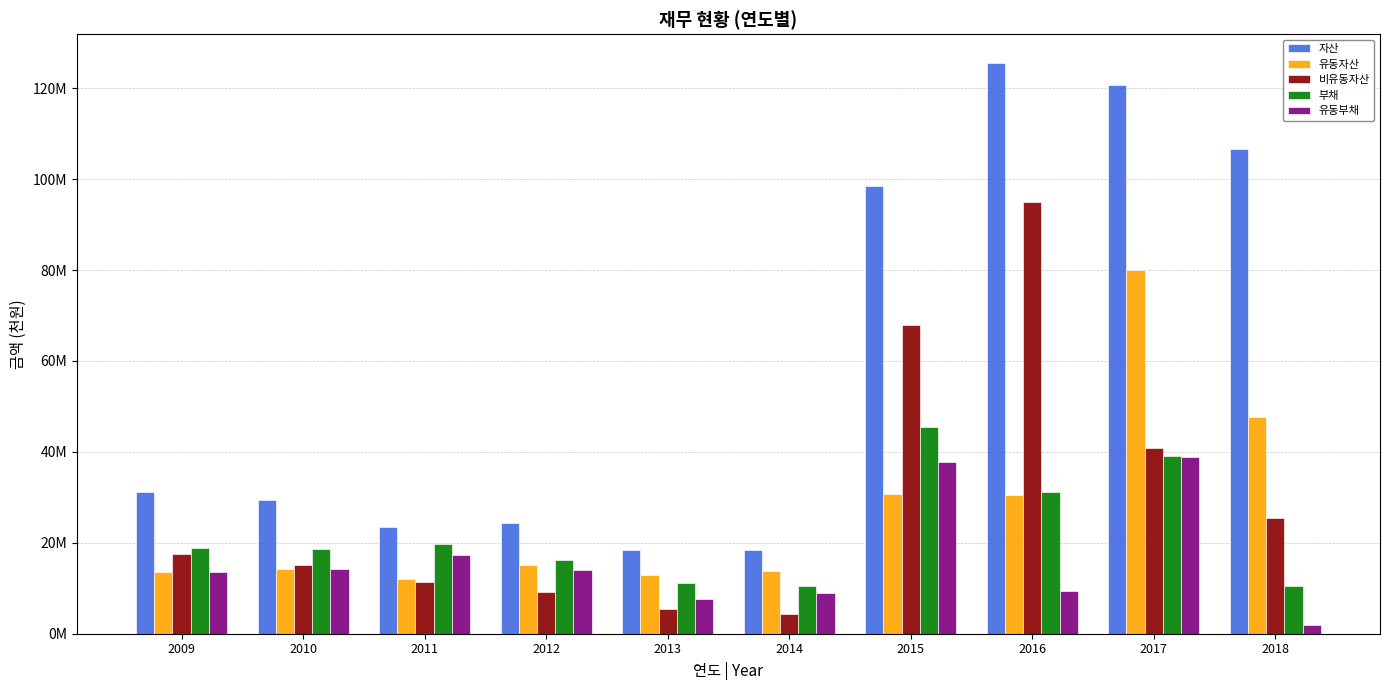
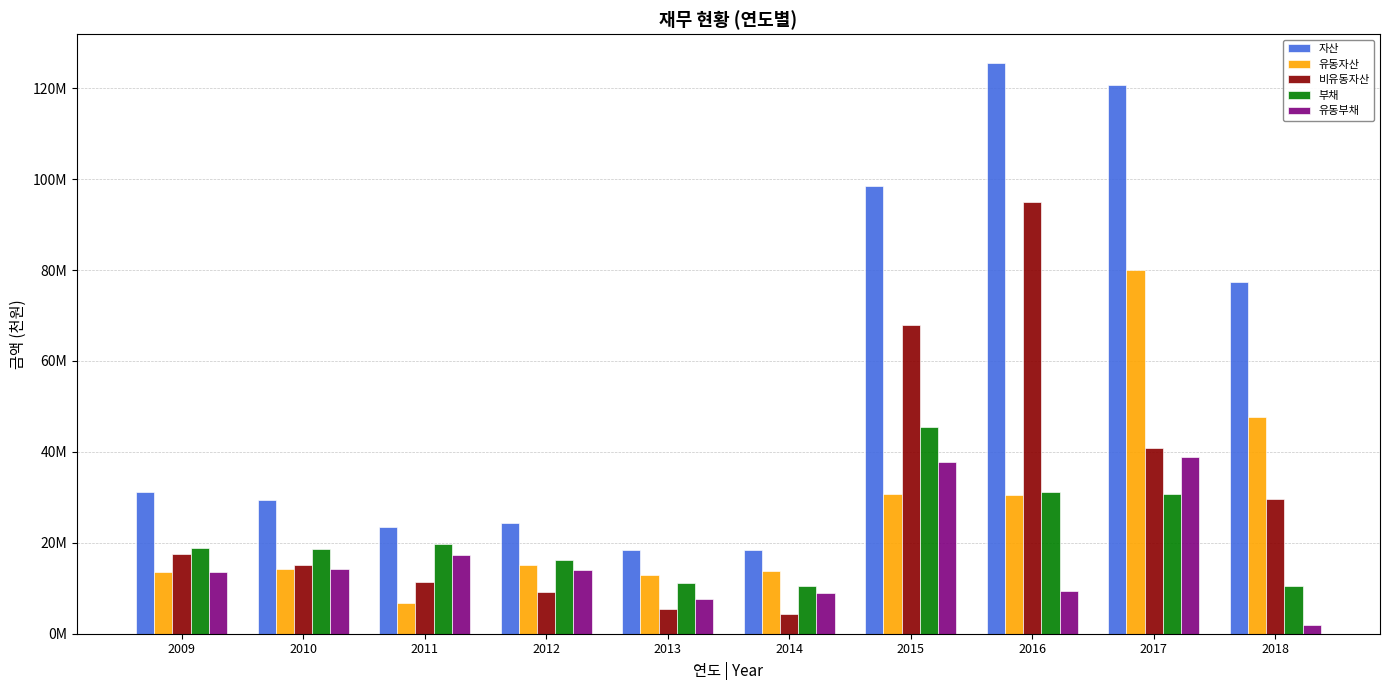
  {
    "자산": {
      "2009": 31000000,
      "2010": 29000000,
      "2011": 23000000,
      "2012": 24000000,
      "2013": 18000000,
      "2014": 18000000,
      "2015": 99000000,
      "2016": 126000000,
      "2017": 121000000,
-     "2018": 107000000
+     "2018": 77000000
    },
    "유동자산": {
      "2009": 14000000,
      "2010": 14000000,
-     "2011": 12000000,
+     "2011": 7000000,
      "2012": 15000000,
      "2013": 13000000,
      "2014": 14000000,
      "2015": 31000000,
      "2016": 31000000,
      "2017": 80000000,
      "2018": 48000000
    },
    "비유동자산": {
      "2009": 17000000,
      "2010": 15000000,
      "2011": 11000000,
      "2012": 9000000,
      "2013": 6000000,
      "2014": 4000000,
      "2015": 68000000,
      "2016": 95000000,
      "2017": 41000000,
-     "2018": 25000000
+     "2018": 30000000
    },
    "부채": {
      "2009": 19000000,
      "2010": 19000000,
      "2011": 20000000,
      "2012": 16000000,
      "2013": 11000000,
      "2014": 10000000,
      "2015": 45000000,
      "2016": 31000000,
-     "2017": 39000000,
+     "2017": 31000000,
      "2018": 10000000
    },
    "유동부채": {
      "2009": 14000000,
      "2010": 14000000,
      "2011": 17000000,
      "2012": 14000000,
      "2013": 8000000,
      "2014": 9000000,
      "2015": 38000000,
      "2016": 9000000,
      "2017": 39000000,
      "2018": 2000000
    }
  }
